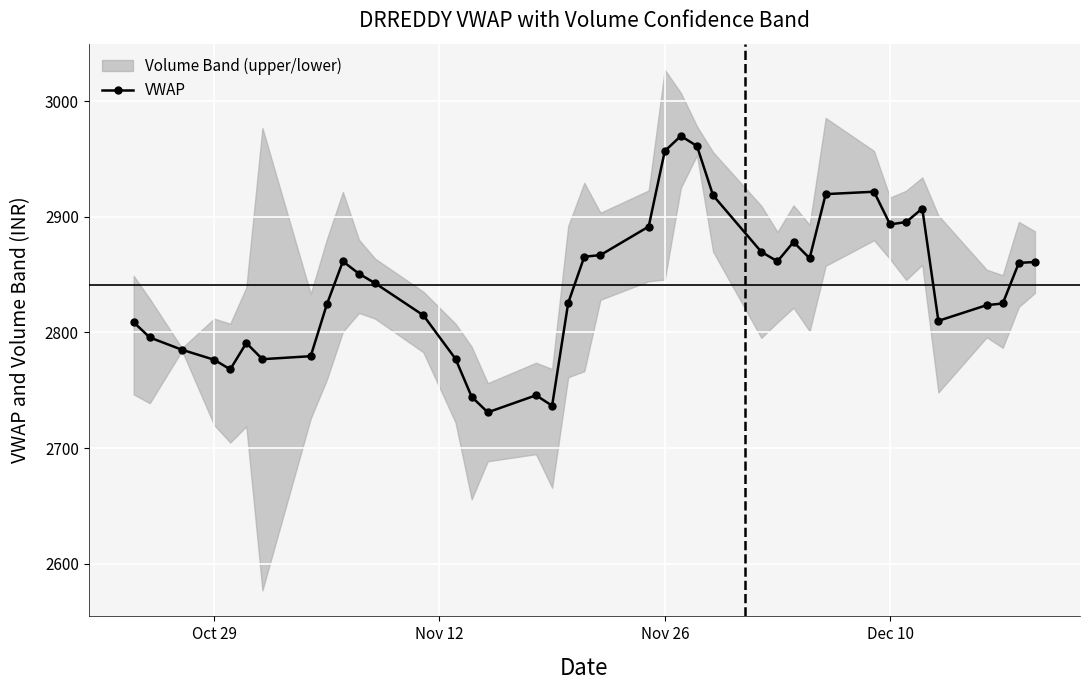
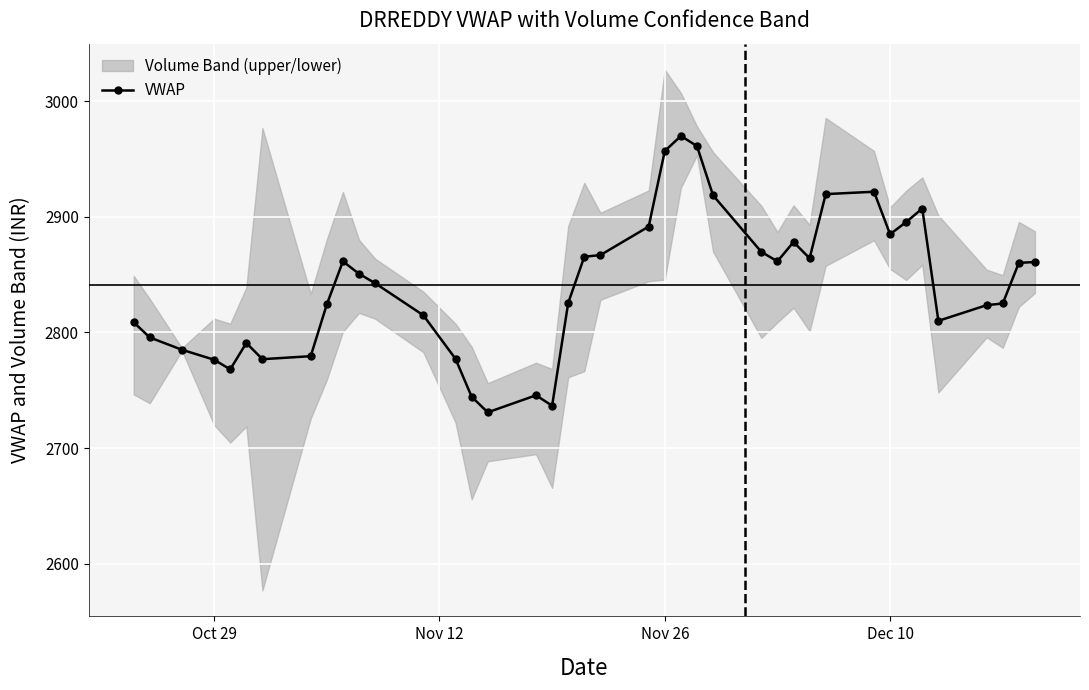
  {
    "VWAP": {
      "Oct 29": 2776,
      "Nov 26": 2957,
-     "Dec 10": 2893
+     "Dec 10": 2885
    }
  }
